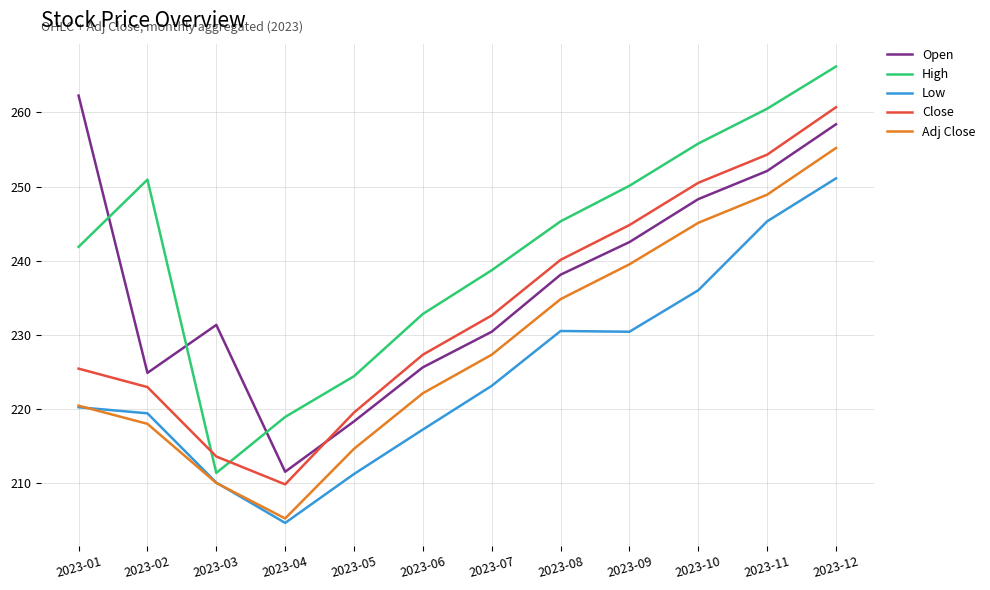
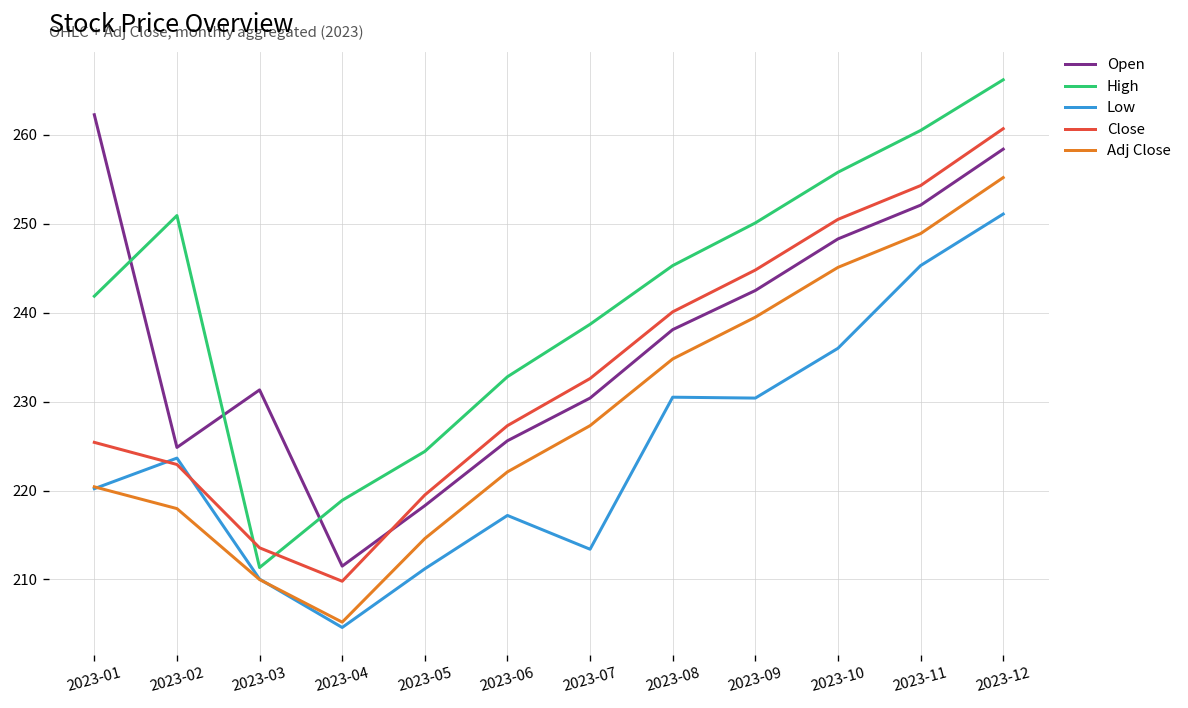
  {
    "Open": {
      "2023-01": 262,
      "2023-02": 225,
      "2023-03": 231,
      "2023-04": 212,
      "2023-05": 218,
      "2023-06": 226,
      "2023-07": 230,
      "2023-08": 238,
      "2023-09": 243,
      "2023-10": 248,
      "2023-11": 252,
      "2023-12": 258
    },
    "High": {
      "2023-01": 242,
      "2023-02": 251,
      "2023-03": 211,
      "2023-04": 219,
      "2023-05": 224,
      "2023-06": 233,
      "2023-07": 239,
      "2023-08": 245,
      "2023-09": 250,
      "2023-10": 256,
      "2023-11": 261,
      "2023-12": 266
    },
    "Low": {
-     "2023-02": 219,
+     "2023-02": 224,
      "2023-04": 205,
      "2023-05": 211,
      "2023-06": 217,
-     "2023-07": 223,
+     "2023-07": 213,
      "2023-08": 231,
      "2023-09": 230,
      "2023-10": 236,
      "2023-11": 245,
      "2023-12": 251
    }
  }
